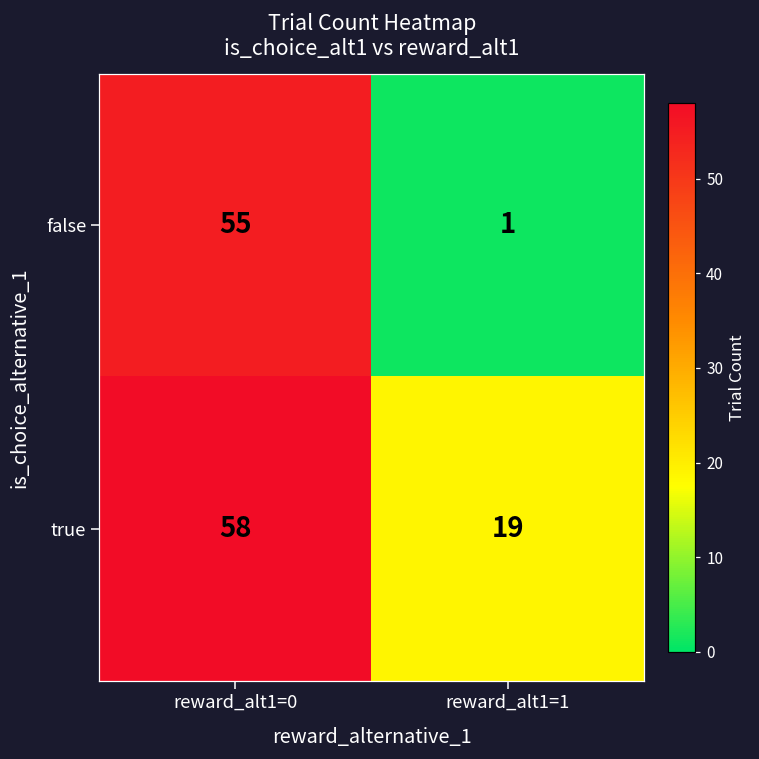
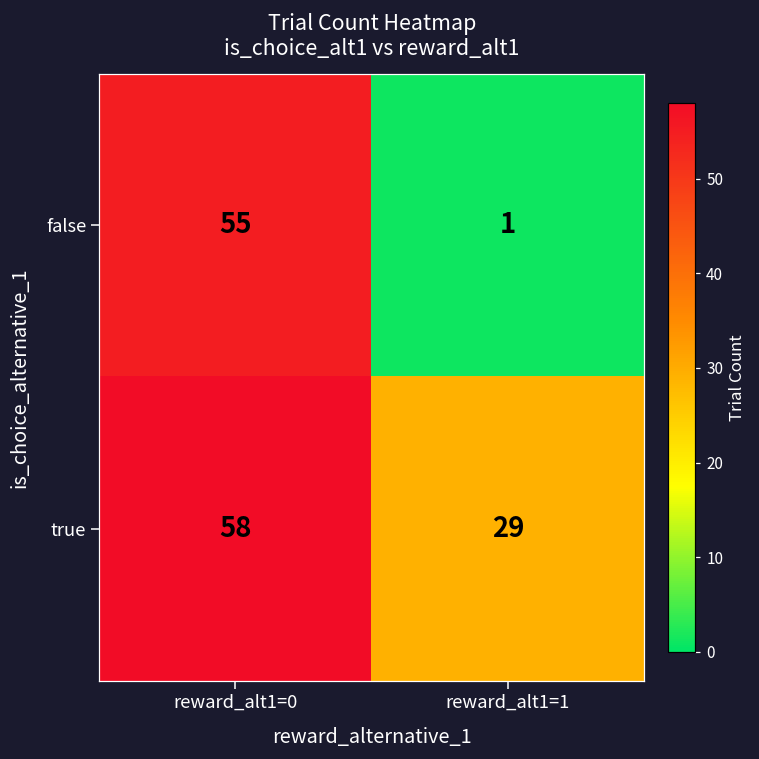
  {
    "false": {
      "reward_alt1=0": 55,
      "reward_alt1=1": 1
    },
    "true": {
      "reward_alt1=0": 58,
-     "reward_alt1=1": 19
+     "reward_alt1=1": 29
    }
  }
